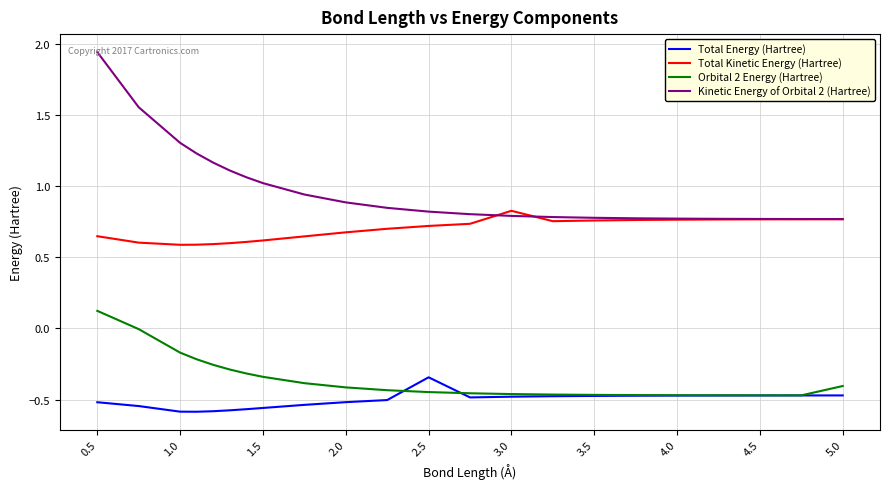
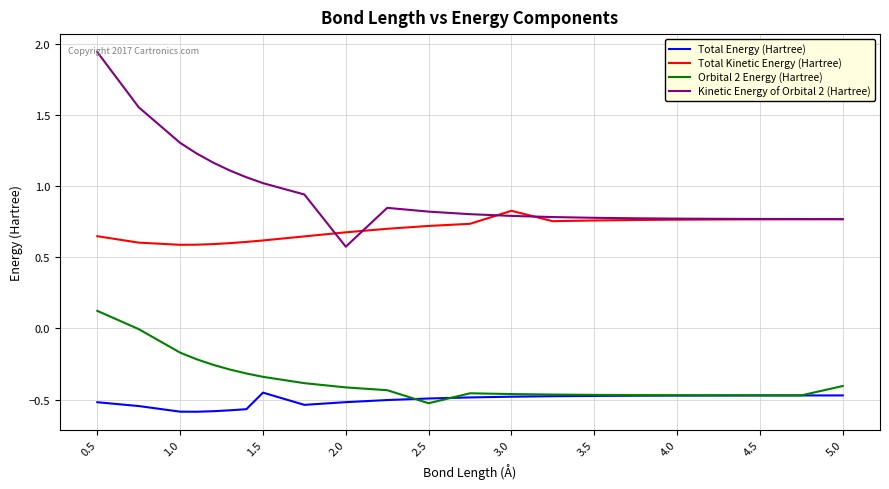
  {
    "Total Energy (Hartree)": {
      "0.5": -0.52,
      "1.0": -0.59,
-     "1.5": -0.56,
+     "1.5": -0.45,
      "2.0": -0.52,
-     "2.5": -0.34,
+     "2.5": -0.49,
      "3.0": -0.48,
      "5.0": -0.47
    },
    "Total Kinetic Energy (Hartree)": {
      "0.5": 0.65,
      "1.0": 0.59,
      "1.5": 0.62,
      "2.0": 0.68,
      "2.5": 0.72,
      "3.0": 0.83,
      "3.5": 0.76
    },
    "Orbital 2 Energy (Hartree)": {
      "0.5": 0.12,
      "1.0": -0.17,
      "1.5": -0.34,
      "2.0": -0.41,
-     "2.5": -0.45,
+     "2.5": -0.53,
      "3.0": -0.46,
      "5.0": -0.41
    },
    "Kinetic Energy of Orbital 2 (Hartree)": {
      "1.0": 1.31,
      "1.5": 1.02,
-     "2.0": 0.89,
+     "2.0": 0.57,
      "2.5": 0.82,
      "3.0": 0.79,
      "3.5": 0.78
    }
  }
